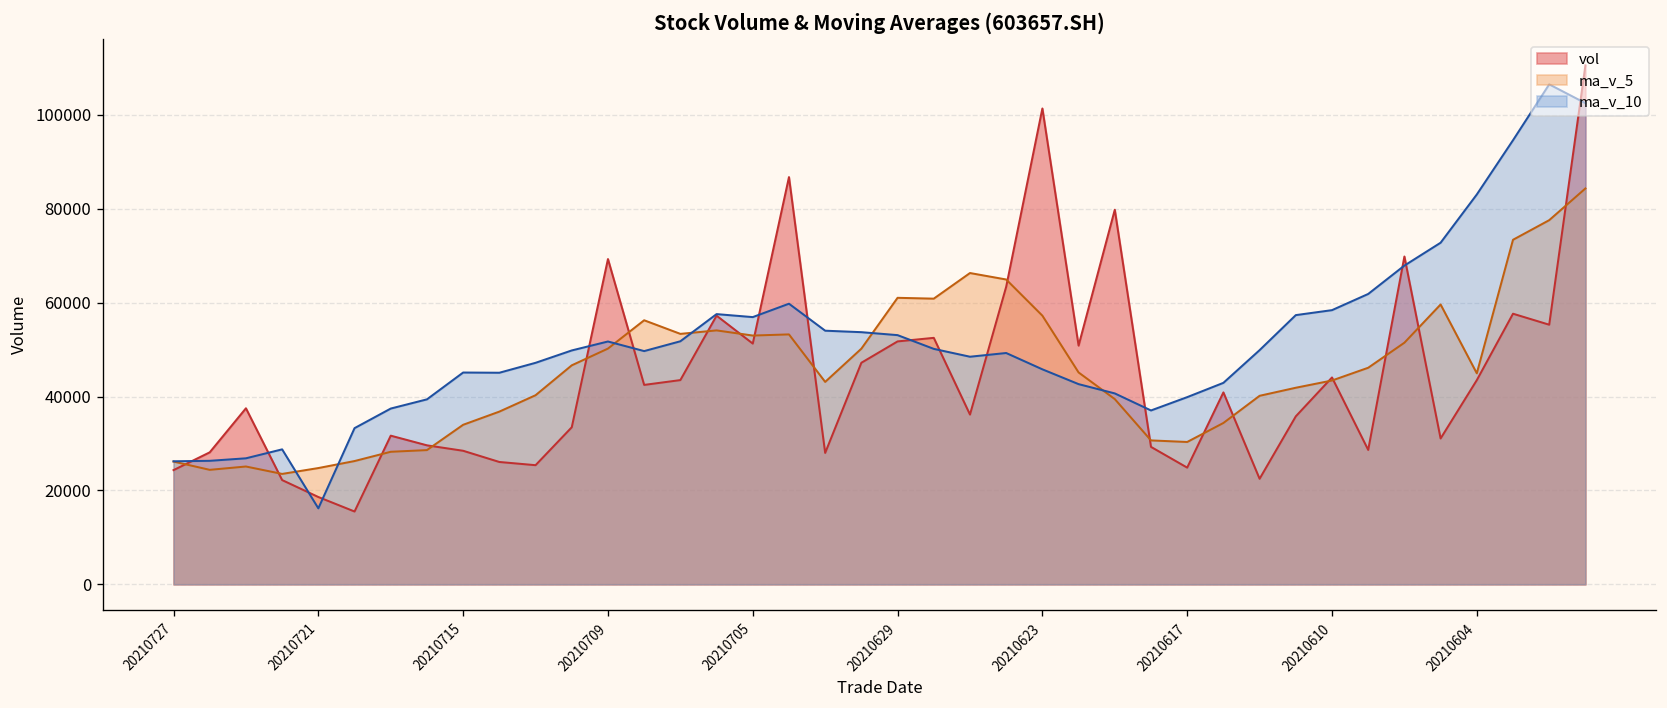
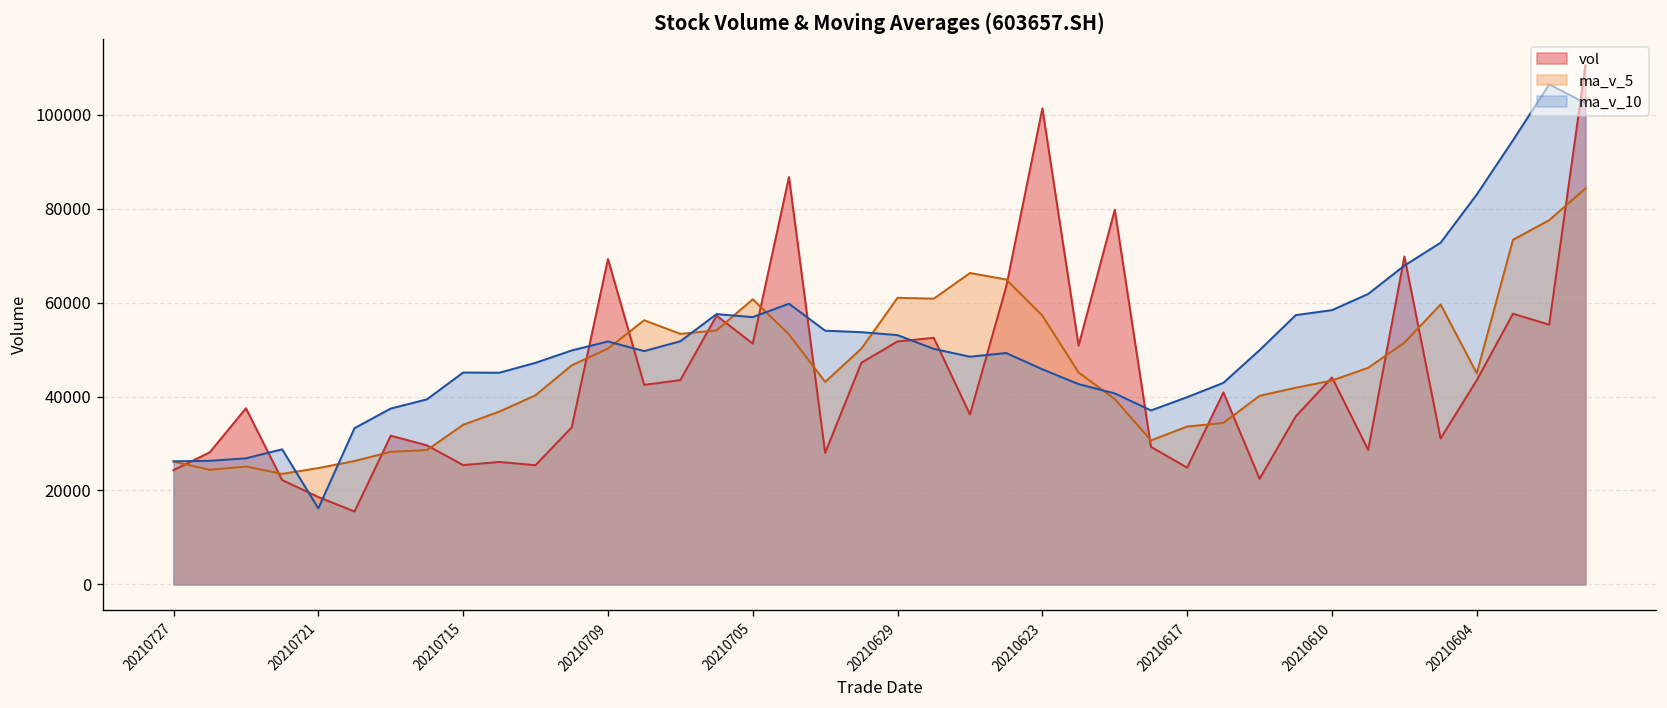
  {
    "vol": {
      "20210727": 24000,
      "20210721": 19000,
-     "20210715": 28000,
+     "20210715": 25000,
      "20210709": 69000,
      "20210705": 51000,
      "20210629": 52000,
      "20210623": 101000,
      "20210617": 25000,
      "20210604": 43000
    },
    "ma_v_5": {
      "20210721": 25000,
      "20210715": 34000,
      "20210709": 50000,
-     "20210705": 53000,
+     "20210705": 61000,
      "20210629": 61000,
      "20210623": 57000,
-     "20210617": 30000,
+     "20210617": 34000,
      "20210604": 45000
    },
    "ma_v_10": {
      "20210721": 16000,
      "20210715": 45000,
      "20210709": 52000,
      "20210705": 57000,
      "20210629": 53000,
      "20210623": 46000,
      "20210617": 40000,
      "20210610": 58000,
      "20210604": 83000
    }
  }
